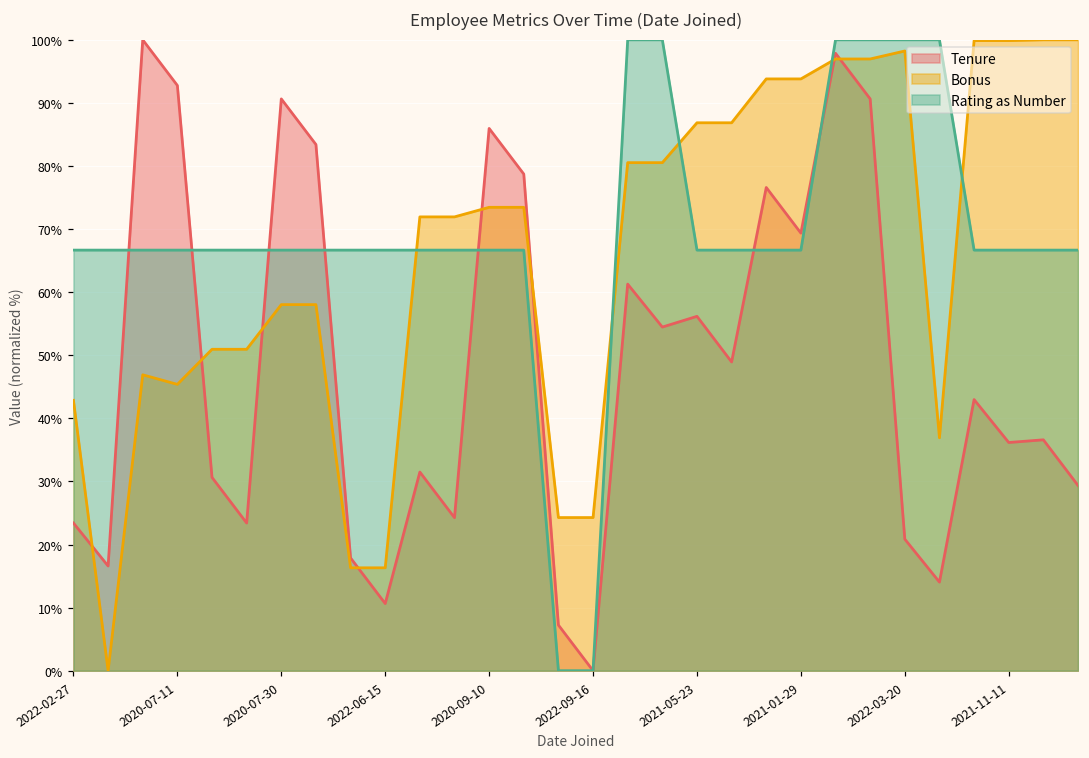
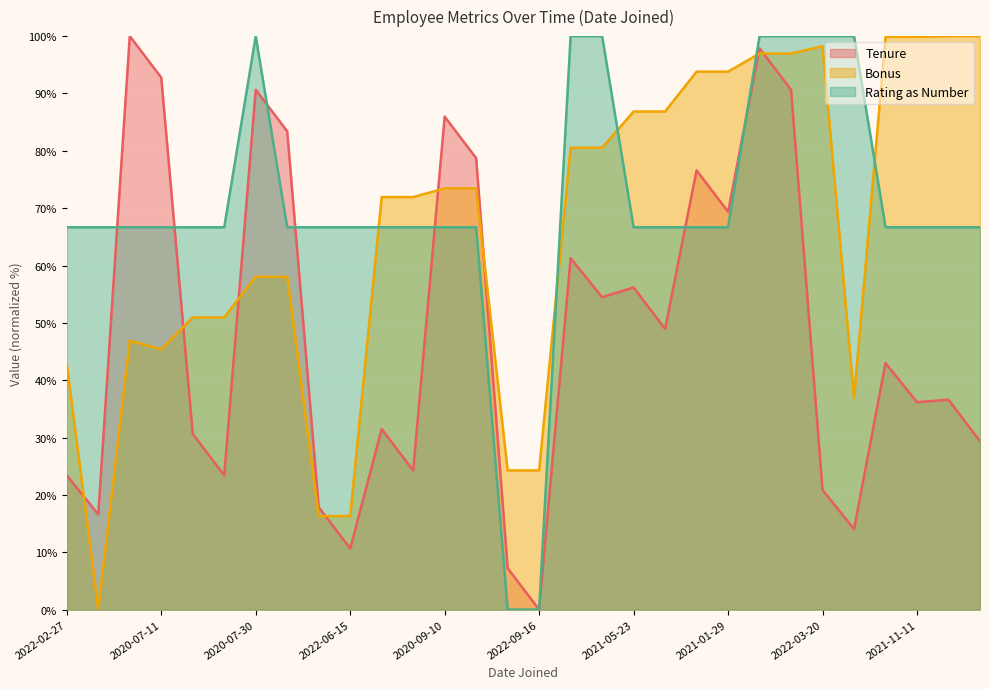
  {
    "Tenure": {
      "2022-02-27": "23%",
      "2020-07-11": "93%",
      "2020-07-30": "91%",
      "2022-06-15": "11%",
      "2020-09-10": "86%",
      "2021-05-23": "56%",
      "2021-01-29": "69%",
      "2022-03-20": "21%",
      "2021-11-11": "36%"
    },
    "Bonus": {
      "2022-02-27": "43%",
      "2020-07-11": "45%",
      "2020-07-30": "58%",
      "2022-06-15": "16%",
      "2020-09-10": "73%",
      "2022-09-16": "24%",
      "2021-05-23": "87%",
      "2021-01-29": "94%",
      "2022-03-20": "98%",
      "2021-11-11": "100%"
    },
    "Rating as Number": {
      "2022-02-27": "67%",
      "2020-07-11": "67%",
-     "2020-07-30": "67%",
+     "2020-07-30": "100%",
      "2022-06-15": "67%",
      "2020-09-10": "67%",
      "2021-05-23": "67%",
      "2021-01-29": "67%",
      "2022-03-20": "100%",
      "2021-11-11": "67%"
    }
  }
